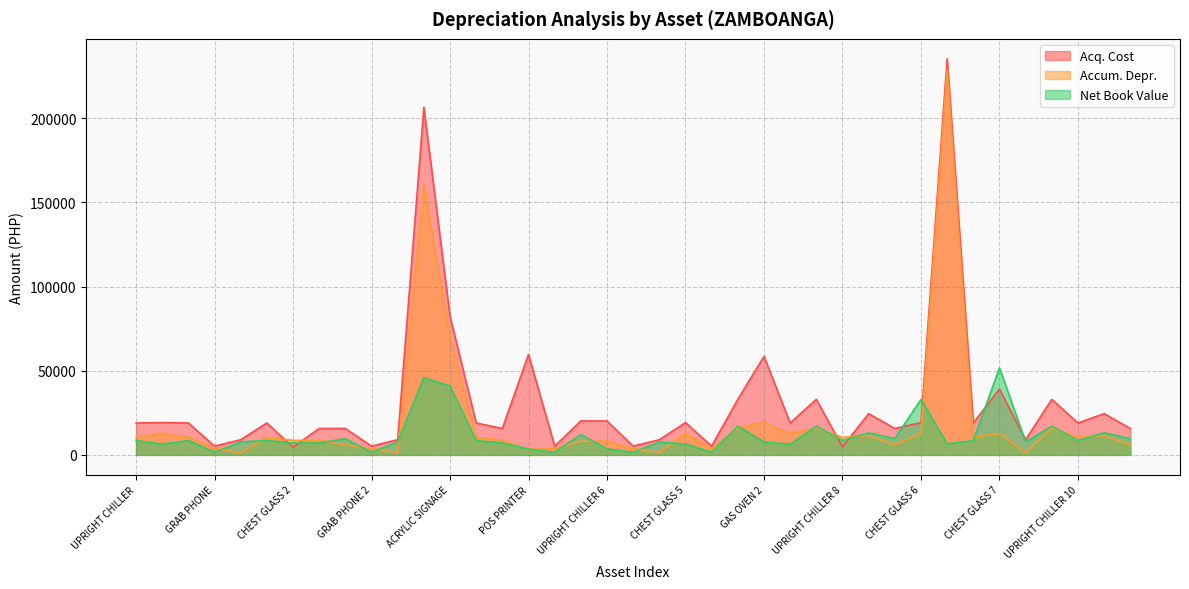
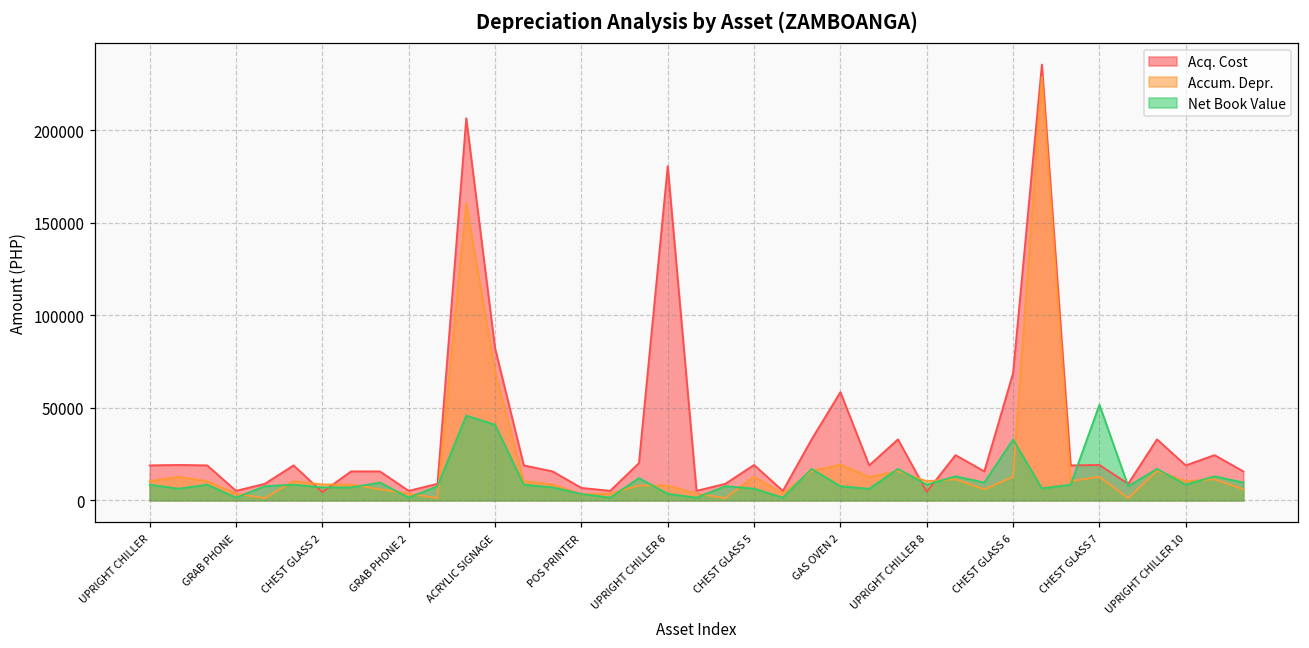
  {
    "Acq. Cost": {
      "UPRIGHT CHILLER": 19000,
      "GRAB PHONE": 5000,
      "CHEST GLASS 2": 5000,
      "GRAB PHONE 2": 5000,
      "ACRYLIC SIGNAGE": 82000,
-     "POS PRINTER": 60000,
-     "UPRIGHT CHILLER 6": 20000,
+     "POS PRINTER": 7000,
+     "UPRIGHT CHILLER 6": 181000,
      "CHEST GLASS 5": 19000,
      "GAS OVEN 2": 58000,
      "UPRIGHT CHILLER 8": 5000,
-     "CHEST GLASS 6": 19000,
-     "CHEST GLASS 7": 39000,
+     "CHEST GLASS 6": 69000,
+     "CHEST GLASS 7": 19000,
      "UPRIGHT CHILLER 10": 19000
    },
    "Accum. Depr.": {
      "UPRIGHT CHILLER": 10000,
      "GRAB PHONE": 4000,
      "CHEST GLASS 2": 9000,
      "GRAB PHONE 2": 4000,
      "ACRYLIC SIGNAGE": 70000,
      "UPRIGHT CHILLER 6": 8000,
      "CHEST GLASS 5": 13000,
      "GAS OVEN 2": 19000,
      "UPRIGHT CHILLER 8": 10000,
      "CHEST GLASS 6": 13000,
      "CHEST GLASS 7": 13000,
      "UPRIGHT CHILLER 10": 10000
    },
    "Net Book Value": {
      "UPRIGHT CHILLER": 9000,
      "GRAB PHONE": 2000,
      "CHEST GLASS 2": 7000,
      "GRAB PHONE 2": 2000,
      "ACRYLIC SIGNAGE": 41000,
      "UPRIGHT CHILLER 6": 4000,
      "CHEST GLASS 5": 6000,
      "GAS OVEN 2": 8000,
      "UPRIGHT CHILLER 8": 9000,
      "CHEST GLASS 6": 33000,
      "CHEST GLASS 7": 52000,
      "UPRIGHT CHILLER 10": 9000
    }
  }
